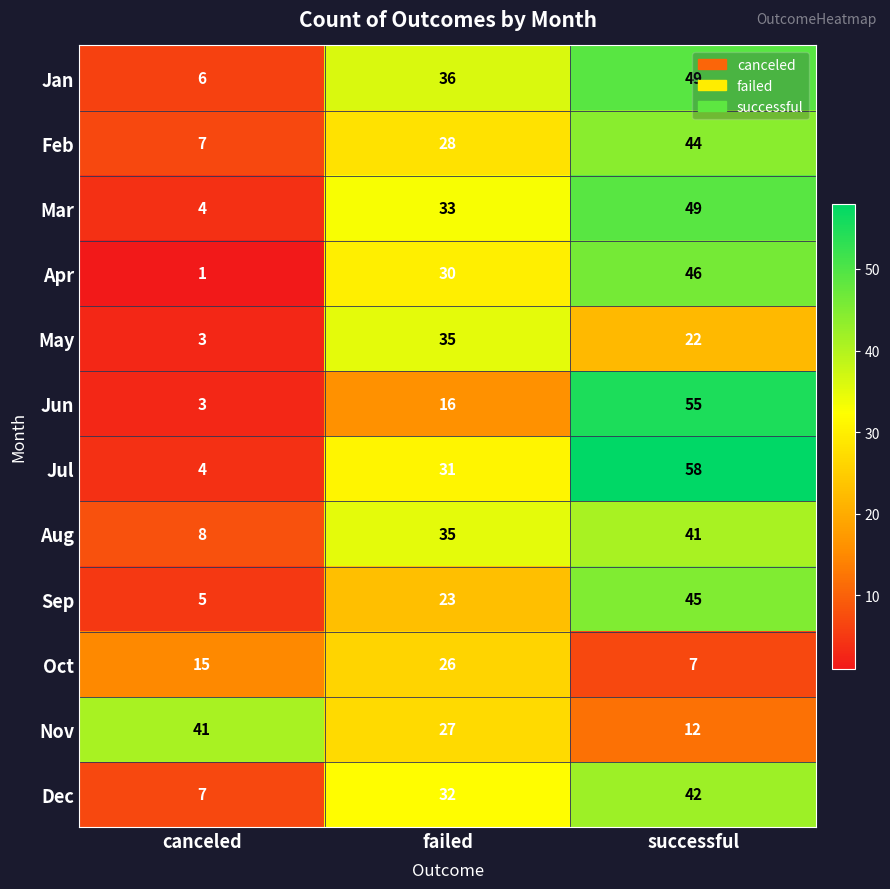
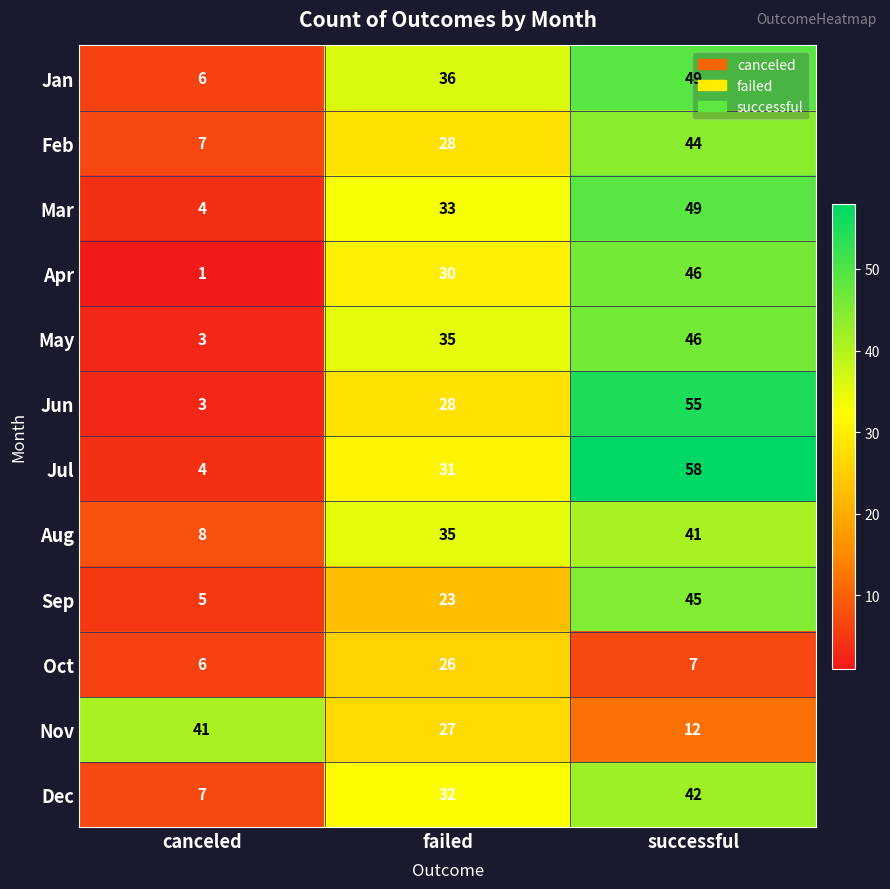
  {
    "Jan": {
      "canceled": 6,
      "failed": 36
    },
    "Feb": {
      "canceled": 7,
      "failed": 28,
      "successful": 44
    },
    "Mar": {
      "canceled": 4,
      "failed": 33,
      "successful": 49
    },
    "Apr": {
      "canceled": 1,
      "failed": 30,
      "successful": 46
    },
    "May": {
      "canceled": 3,
      "failed": 35,
-     "successful": 22
+     "successful": 46
    },
    "Jun": {
      "canceled": 3,
-     "failed": 16,
+     "failed": 28,
      "successful": 55
    },
    "Jul": {
      "canceled": 4,
      "failed": 31,
      "successful": 58
    },
    "Aug": {
      "canceled": 8,
      "failed": 35,
      "successful": 41
    },
    "Sep": {
      "canceled": 5,
      "failed": 23,
      "successful": 45
    },
    "Oct": {
-     "canceled": 15,
+     "canceled": 6,
      "failed": 26,
      "successful": 7
    },
    "Nov": {
      "canceled": 41,
      "failed": 27,
      "successful": 12
    },
    "Dec": {
      "canceled": 7,
      "failed": 32,
      "successful": 42
    }
  }
